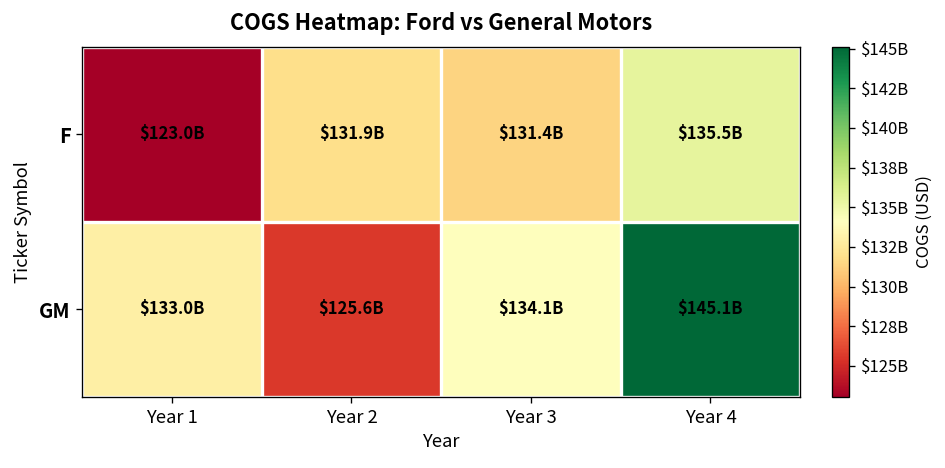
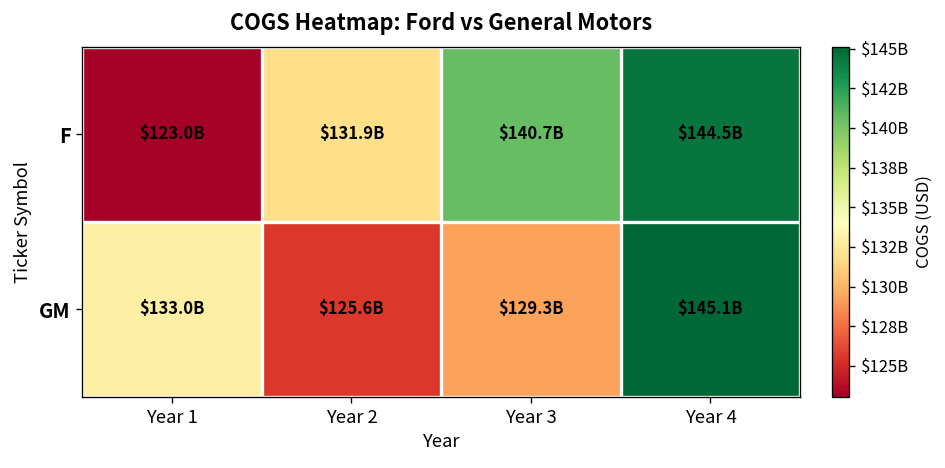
  {
    "F": {
      "Year 1": "$123.0B",
      "Year 2": "$131.9B",
-     "Year 3": "$131.4B",
-     "Year 4": "$135.5B"
+     "Year 3": "$140.7B",
+     "Year 4": "$144.5B"
    },
    "GM": {
      "Year 1": "$133.0B",
      "Year 2": "$125.6B",
-     "Year 3": "$134.1B",
+     "Year 3": "$129.3B",
      "Year 4": "$145.1B"
    }
  }
